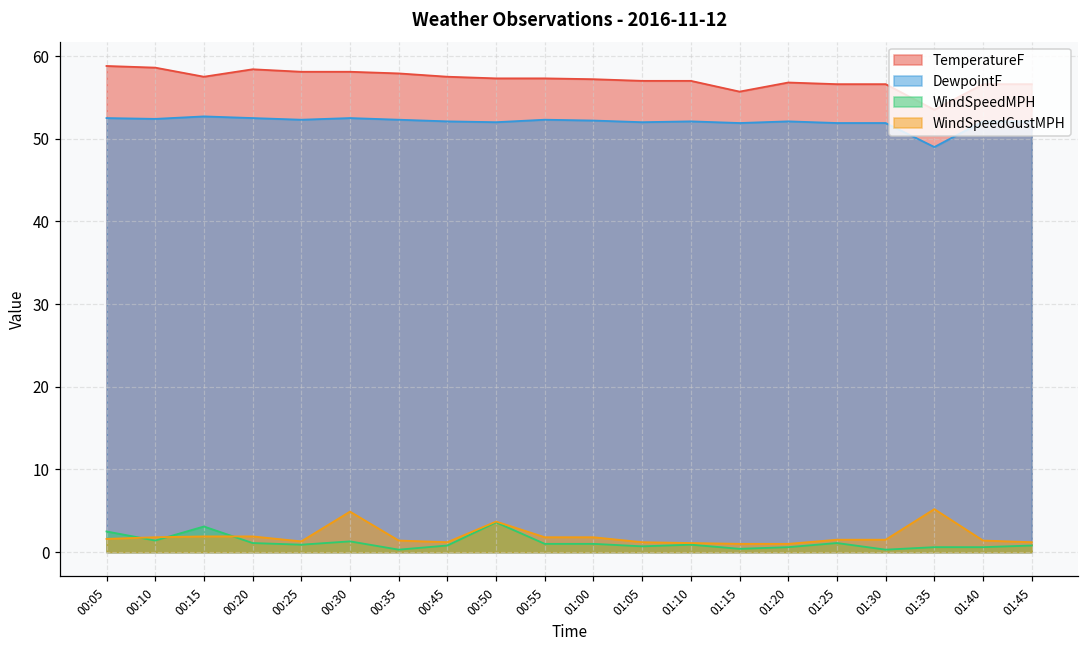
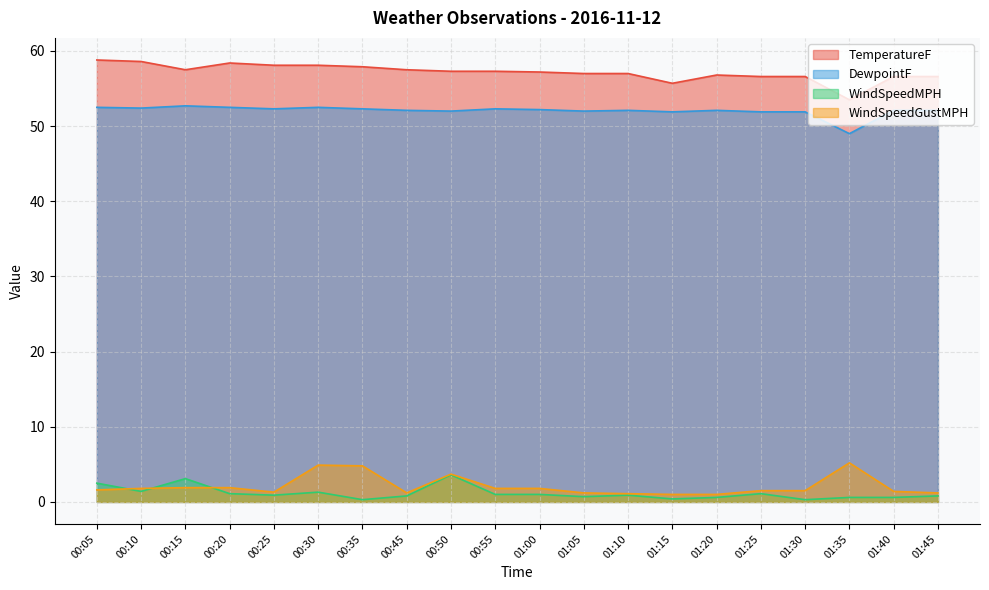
  {
    "TemperatureF": {
      "00:05": 59,
      "00:10": 59,
      "00:15": 58,
      "00:20": 58,
      "00:25": 58,
      "00:30": 58,
      "00:35": 58,
      "00:45": 58,
      "00:50": 57,
      "00:55": 57,
      "01:00": 57,
      "01:05": 57,
      "01:10": 57,
      "01:15": 56,
      "01:20": 57,
      "01:25": 57,
      "01:30": 57
    },
    "DewpointF": {
      "00:05": 53,
      "00:10": 52,
      "00:15": 53,
      "00:20": 53,
      "00:25": 52,
      "00:30": 53,
      "00:35": 52,
      "00:45": 52,
      "00:50": 52,
      "00:55": 52,
      "01:00": 52,
      "01:05": 52,
      "01:10": 52,
      "01:15": 52,
      "01:20": 52,
      "01:25": 52,
      "01:30": 52,
      "01:35": 49
    },
    "WindSpeedMPH": {
      "00:05": 3,
      "00:10": 1,
      "00:15": 3,
      "00:20": 1,
      "00:25": 1,
      "00:30": 1,
      "00:35": 0,
      "00:45": 1,
      "00:55": 1,
      "01:00": 1,
      "01:05": 1,
      "01:15": 0,
      "01:20": 1,
      "01:25": 1,
      "01:30": 0,
      "01:35": 1,
      "01:40": 1,
      "01:45": 1
    },
    "WindSpeedGustMPH": {
      "00:05": 2,
      "00:10": 2,
      "00:15": 2,
      "00:20": 2,
      "00:25": 1,
      "00:30": 5,
-     "00:35": 1,
+     "00:35": 5,
      "00:45": 1,
      "00:55": 2,
      "01:00": 2,
      "01:05": 1,
      "01:15": 1,
      "01:20": 1,
      "01:25": 2,
      "01:30": 2,
      "01:35": 5,
      "01:40": 1,
      "01:45": 1
    }
  }
